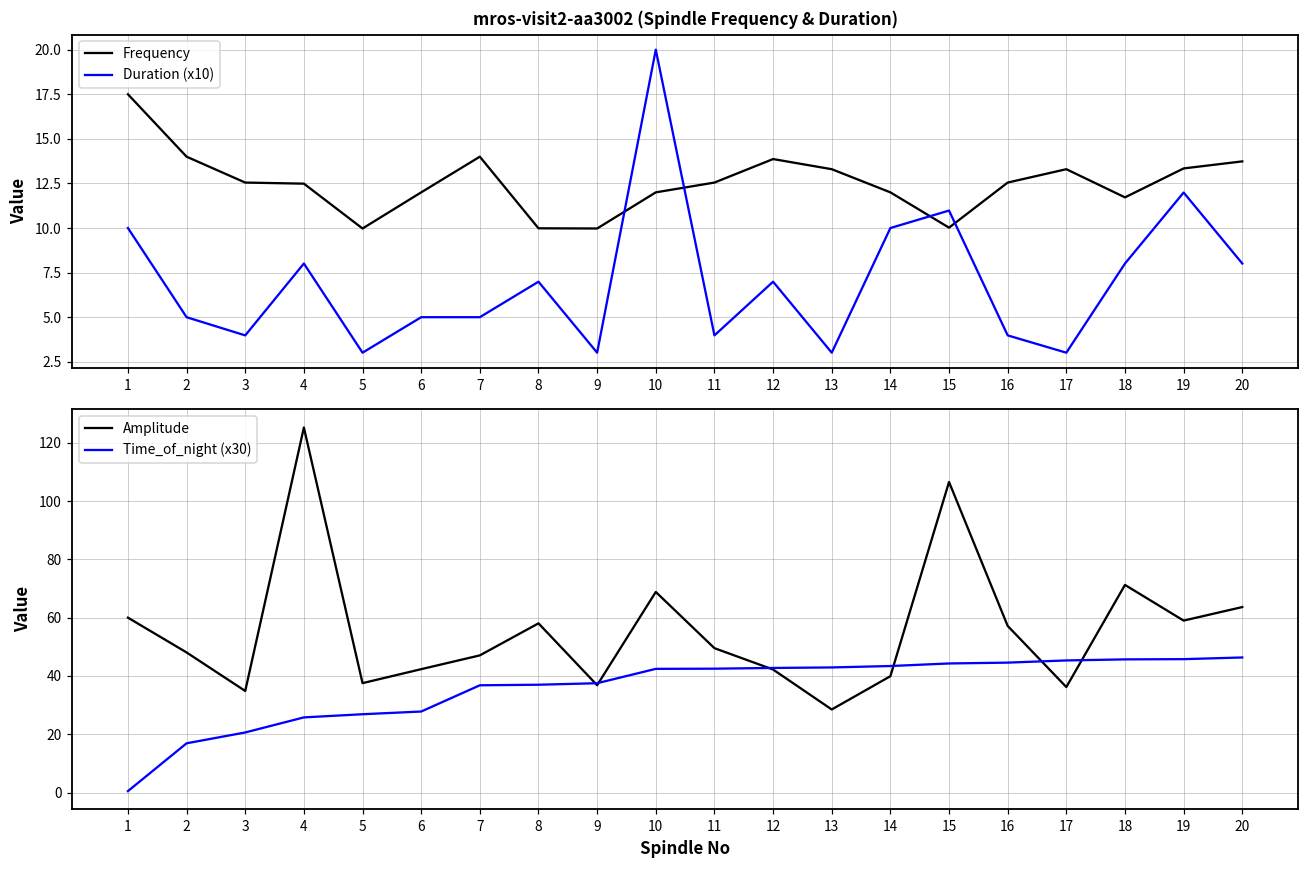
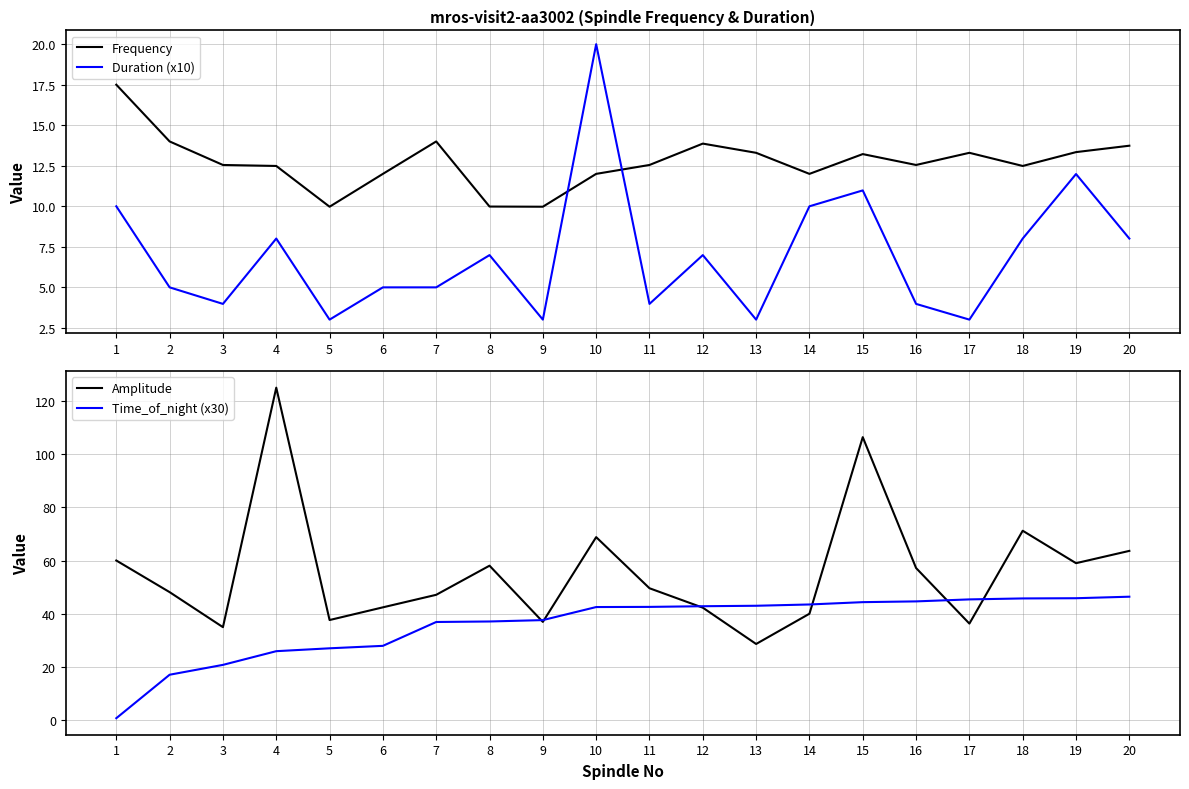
  {
    "mros-visit2-aa3002 (Spindle Frequency & Duration)": {
      "Frequency": {
        "1": 17.5,
        "2": 14.0,
        "3": 12.5,
        "4": 12.5,
        "5": 10.0,
        "6": 12.0,
        "7": 14.0,
        "8": 10.0,
        "9": 10.0,
        "10": 12.0,
        "11": 12.5,
        "12": 13.9,
        "13": 13.3,
        "14": 12.0,
-       "15": 10.0,
+       "15": 13.2,
        "16": 12.5,
        "17": 13.3,
-       "18": 11.7,
+       "18": 12.5,
        "19": 13.3,
        "20": 13.7
      },
      "Duration (x10)": {
        "1": 10.0,
        "2": 5.0,
        "3": 4.0,
        "4": 8.0,
        "5": 3.0,
        "6": 5.0,
        "7": 5.0,
        "8": 7.0,
        "9": 3.0,
        "10": 20.0,
        "11": 4.0,
        "12": 7.0,
        "13": 3.0,
        "14": 10.0,
        "15": 11.0,
        "16": 4.0,
        "17": 3.0,
        "18": 8.0,
        "19": 12.0,
        "20": 8.0
      }
    }
  }
